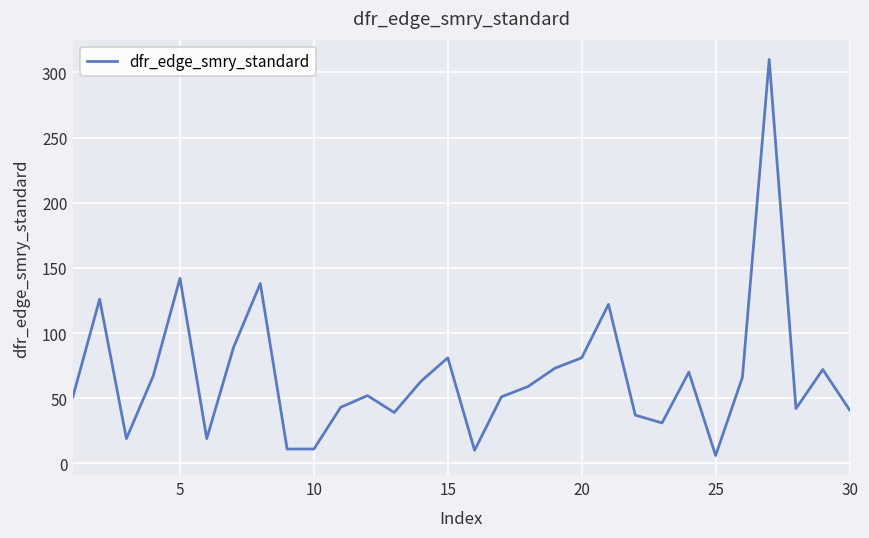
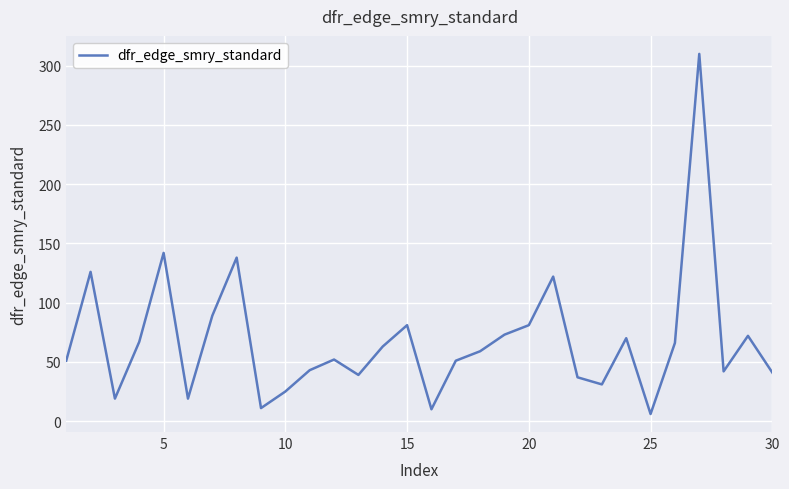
  {
    "5": 142,
-   "10": 11,
+   "10": 25,
    "15": 81,
    "20": 81,
    "25": 6,
    "30": 41
  }
